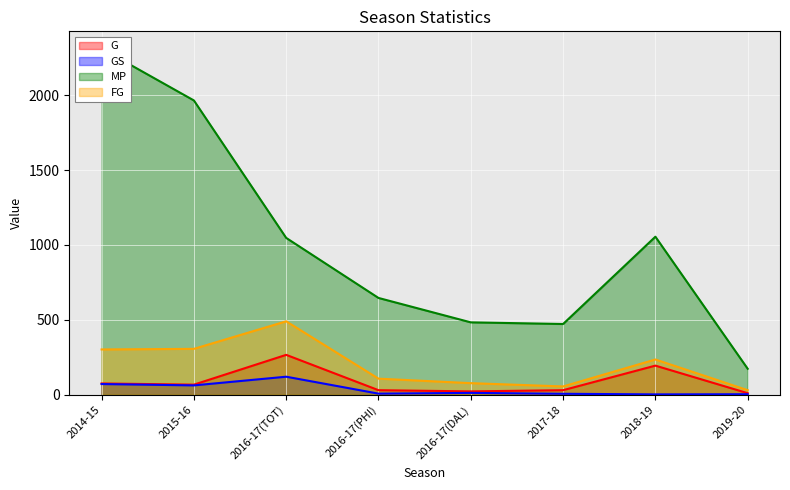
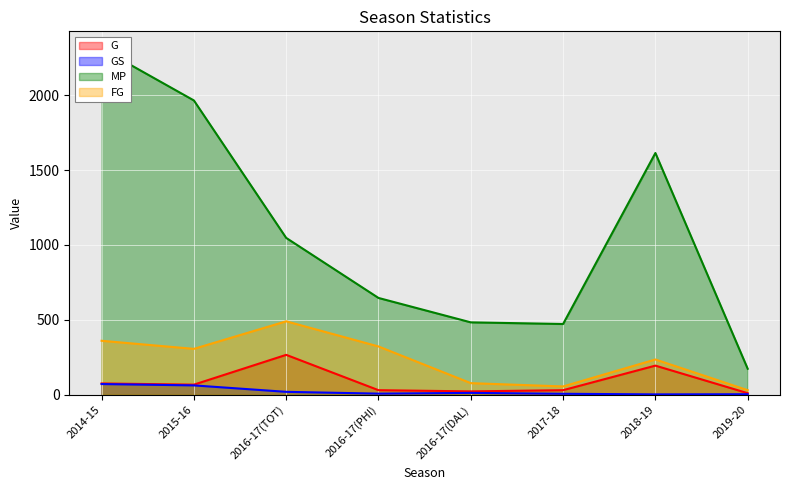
  {
    "G": {
      "2016-17(TOT)": 270,
      "2016-17(PHI)": 30,
      "2017-18": 30,
      "2018-19": 190
    },
    "GS": {
-     "2016-17(TOT)": 120,
+     "2016-17(TOT)": 20,
      "2016-17(PHI)": 10,
      "2017-18": 10,
      "2018-19": 0
    },
    "MP": {
      "2015-16": 1970,
      "2016-17(TOT)": 1050,
      "2016-17(PHI)": 650,
      "2016-17(DAL)": 480,
      "2017-18": 470,
-     "2018-19": 1060,
+     "2018-19": 1610,
      "2019-20": 170
    },
    "FG": {
-     "2014-15": 300,
+     "2014-15": 360,
      "2015-16": 310,
      "2016-17(TOT)": 490,
-     "2016-17(PHI)": 110,
+     "2016-17(PHI)": 320,
      "2016-17(DAL)": 80,
      "2017-18": 60,
      "2018-19": 240,
      "2019-20": 30
    }
  }
